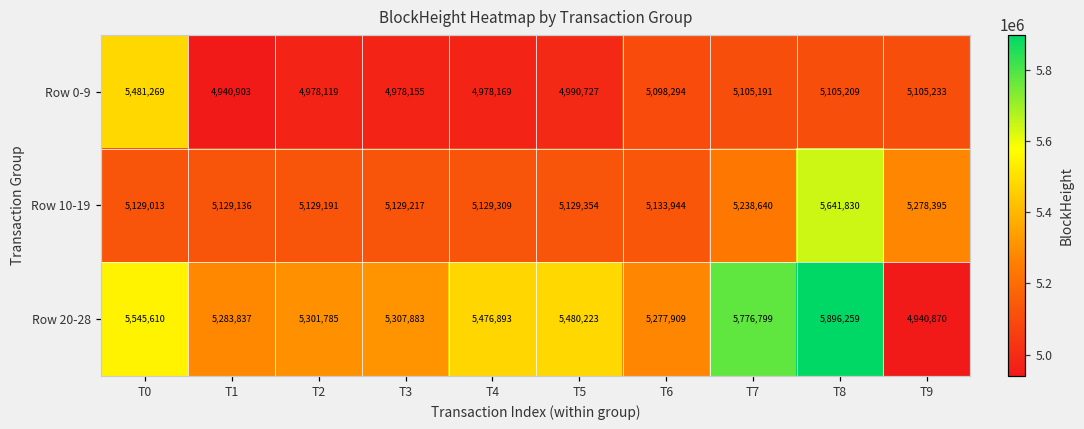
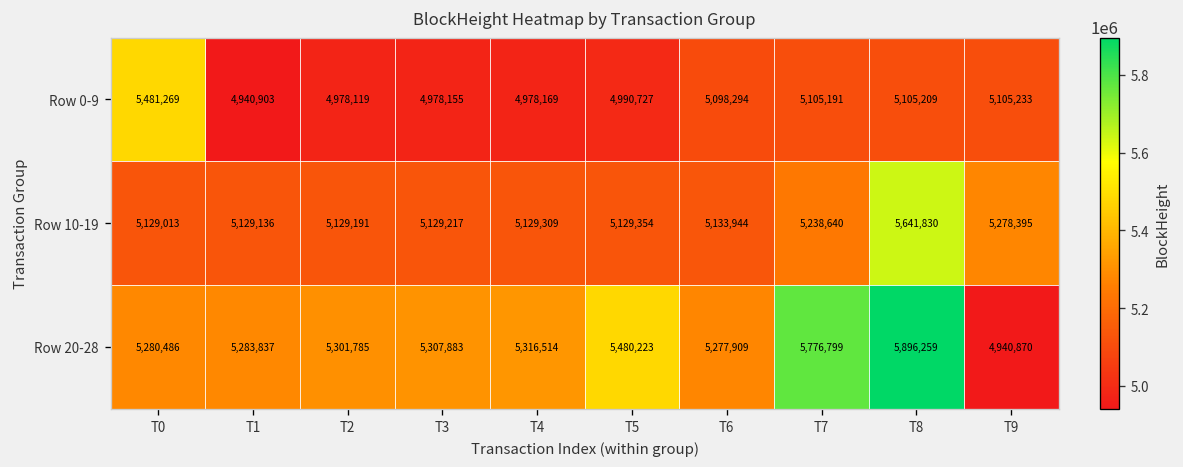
  {
    "Row 0-9": {
      "T0": "5,481,269",
      "T1": "4,940,903",
      "T2": "4,978,119",
      "T3": "4,978,155",
      "T4": "4,978,169",
      "T5": "4,990,727",
      "T6": "5,098,294",
      "T7": "5,105,191",
      "T8": "5,105,209",
      "T9": "5,105,233"
    },
    "Row 10-19": {
      "T0": "5,129,013",
      "T1": "5,129,136",
      "T2": "5,129,191",
      "T3": "5,129,217",
      "T4": "5,129,309",
      "T5": "5,129,354",
      "T6": "5,133,944",
      "T7": "5,238,640",
      "T8": "5,641,830",
      "T9": "5,278,395"
    },
    "Row 20-28": {
-     "T0": "5,545,610",
+     "T0": "5,280,486",
      "T1": "5,283,837",
      "T2": "5,301,785",
      "T3": "5,307,883",
-     "T4": "5,476,893",
+     "T4": "5,316,514",
      "T5": "5,480,223",
      "T6": "5,277,909",
      "T7": "5,776,799",
      "T8": "5,896,259",
      "T9": "4,940,870"
    }
  }
